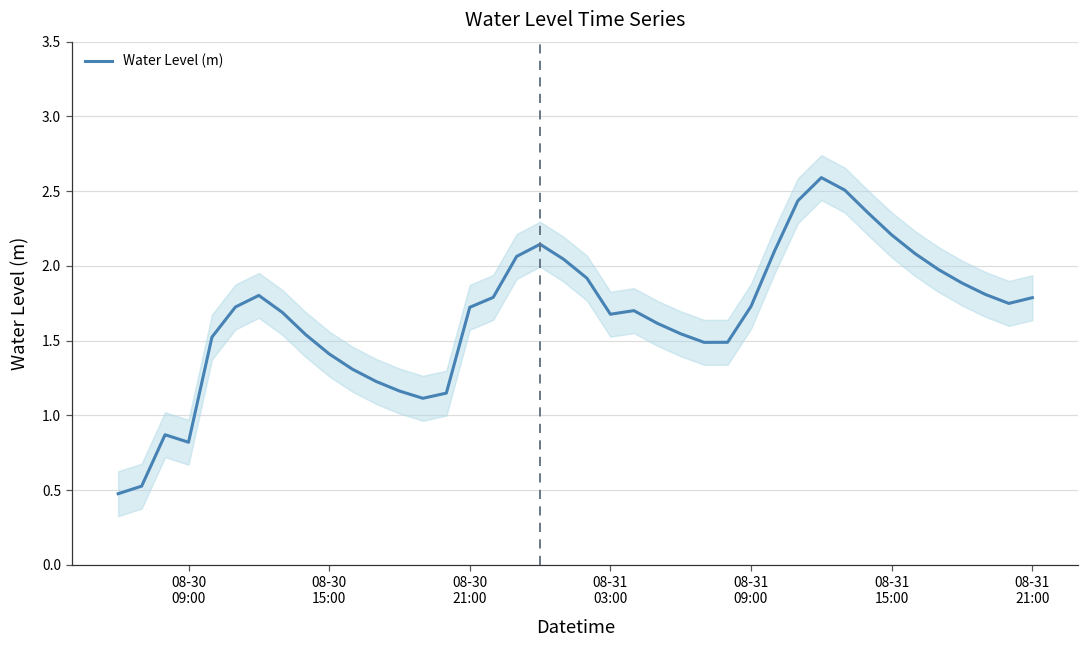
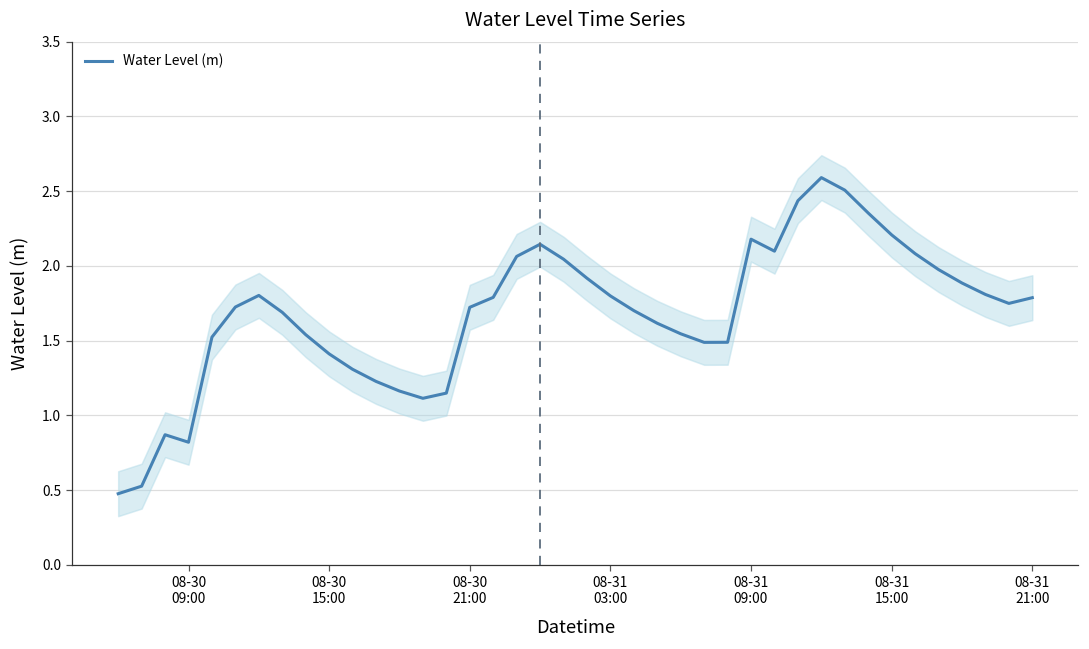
  {
    "Water Level (m)": {
      "08-30 09:00": 0.82,
      "08-30 15:00": 1.41,
      "08-30 21:00": 1.72,
-     "08-31 03:00": 1.68,
-     "08-31 09:00": 1.73,
+     "08-31 03:00": 1.80,
+     "08-31 09:00": 2.18,
      "08-31 15:00": 2.21,
      "08-31 21:00": 1.79
    }
  }
